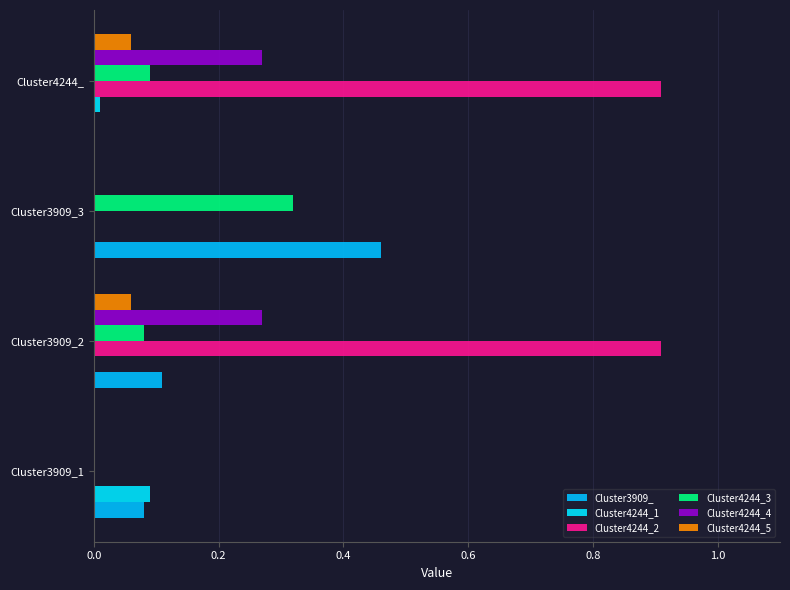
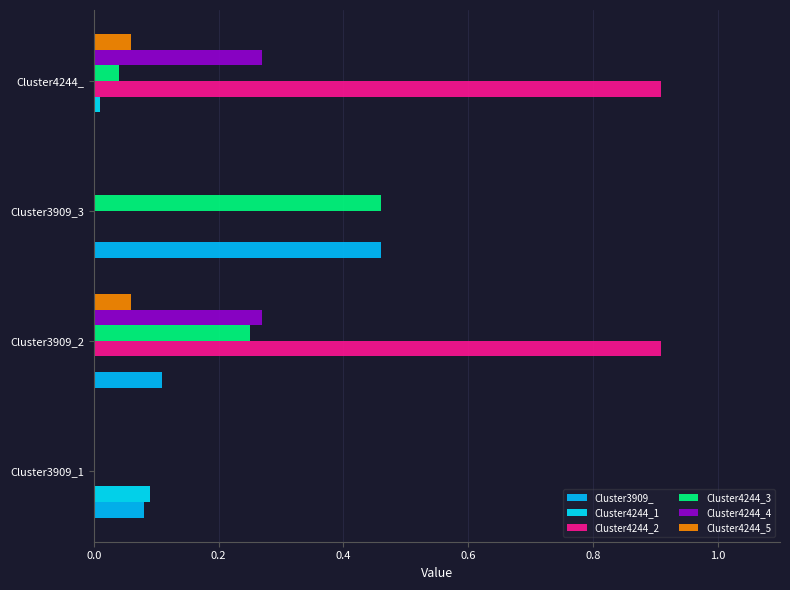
  {
    "Cluster4244_2": {
      "Cluster4244_": 0.91,
      "Cluster3909_3": 0.00,
      "Cluster3909_2": 0.91,
      "Cluster3909_1": 0.00
    },
    "Cluster4244_3": {
-     "Cluster4244_": 0.09,
-     "Cluster3909_3": 0.32,
-     "Cluster3909_2": 0.08,
+     "Cluster4244_": 0.04,
+     "Cluster3909_3": 0.46,
+     "Cluster3909_2": 0.25,
      "Cluster3909_1": 0.00
    },
    "Cluster4244_4": {
      "Cluster4244_": 0.27,
      "Cluster3909_3": 0.00,
      "Cluster3909_2": 0.27,
      "Cluster3909_1": 0.00
    },
    "Cluster4244_5": {
      "Cluster4244_": 0.06,
      "Cluster3909_3": 0.00,
      "Cluster3909_2": 0.06,
      "Cluster3909_1": 0.00
    }
  }
